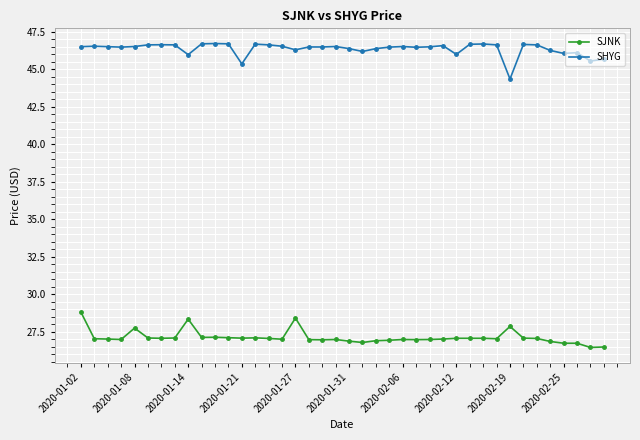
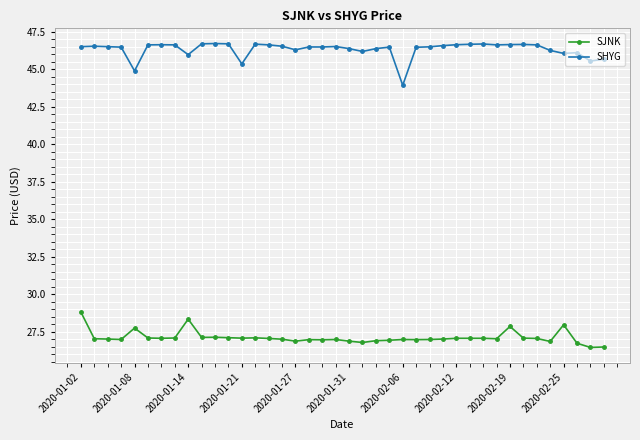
  {
    "SJNK": {
      "2020-01-02": 28.8,
      "2020-01-08": 27.7,
      "2020-01-14": 28.3,
      "2020-01-21": 27.1,
-     "2020-01-27": 28.4,
+     "2020-01-27": 26.9,
      "2020-01-31": 26.9,
      "2020-02-06": 27.0,
      "2020-02-12": 27.0,
      "2020-02-19": 27.8,
-     "2020-02-25": 26.7
+     "2020-02-25": 28.0
    },
    "SHYG": {
      "2020-01-02": 46.5,
-     "2020-01-08": 46.5,
+     "2020-01-08": 44.9,
      "2020-01-14": 46.0,
      "2020-01-21": 45.4,
      "2020-01-27": 46.3,
      "2020-01-31": 46.4,
-     "2020-02-06": 46.5,
-     "2020-02-12": 46.0,
-     "2020-02-19": 44.4,
+     "2020-02-06": 43.9,
+     "2020-02-12": 46.6,
+     "2020-02-19": 46.7,
      "2020-02-25": 46.1
    }
  }
